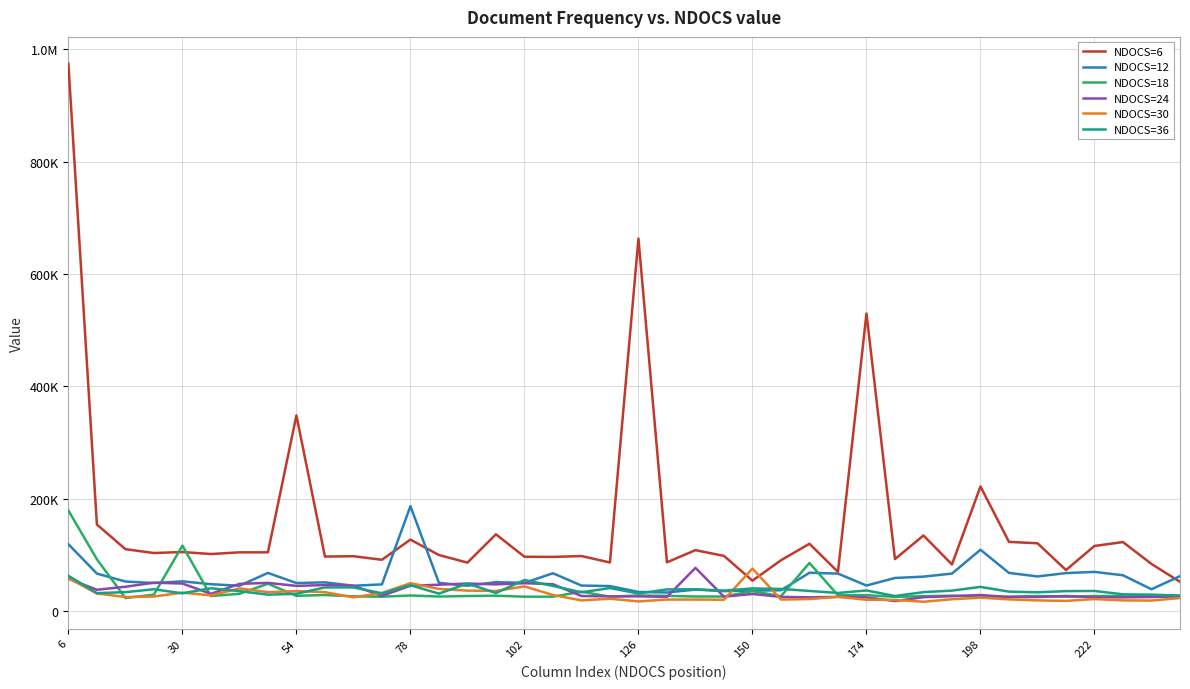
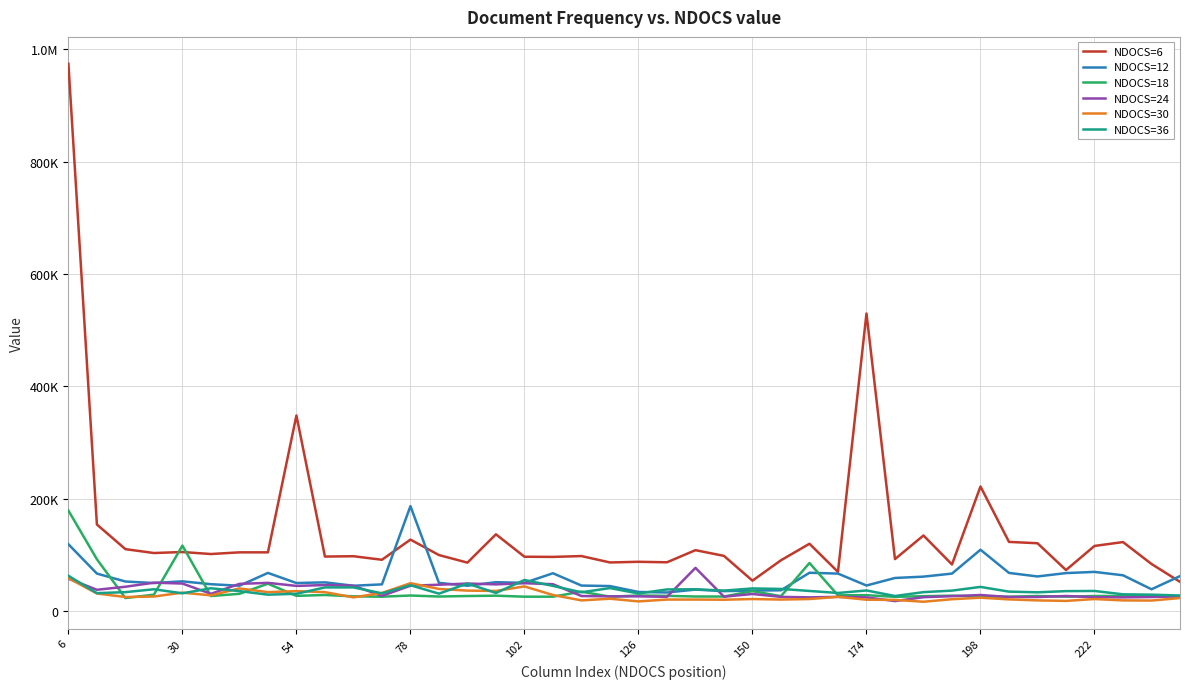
  {
    "NDOCS=6": {
      "6": 970000,
      "30": 100000,
      "54": 350000,
      "78": 130000,
      "102": 100000,
-     "126": 660000,
+     "126": 90000,
      "150": 50000,
      "174": 530000,
      "198": 220000,
      "222": 120000
    },
    "NDOCS=12": {
      "6": 120000,
      "54": 50000,
      "78": 190000,
      "174": 50000,
      "198": 110000,
      "222": 70000
    },
    "NDOCS=24": {
      "54": 40000,
      "150": 30000
    },
    "NDOCS=30": {
      "54": 40000,
      "102": 40000,
      "126": 20000,
-     "150": 80000
+     "150": 20000
    }
  }
